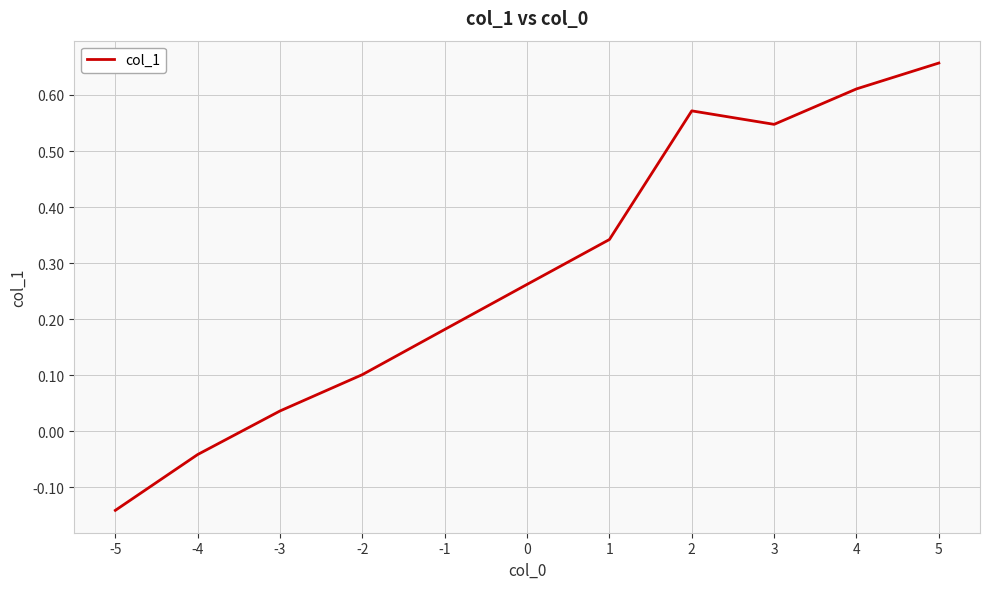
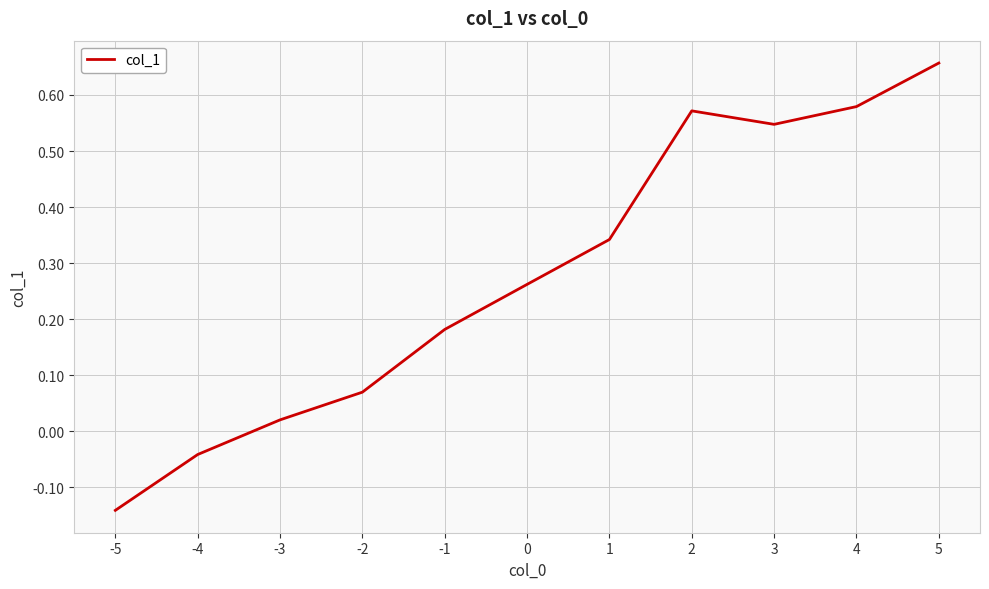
  {
    "-5": -0.14,
    "-4": -0.04,
-   "-3": 0.04,
-   "-2": 0.10,
+   "-3": 0.02,
+   "-2": 0.07,
    "-1": 0.18,
    "0": 0.26,
    "1": 0.34,
    "2": 0.57,
    "3": 0.55,
-   "4": 0.61,
+   "4": 0.58,
    "5": 0.66
  }
